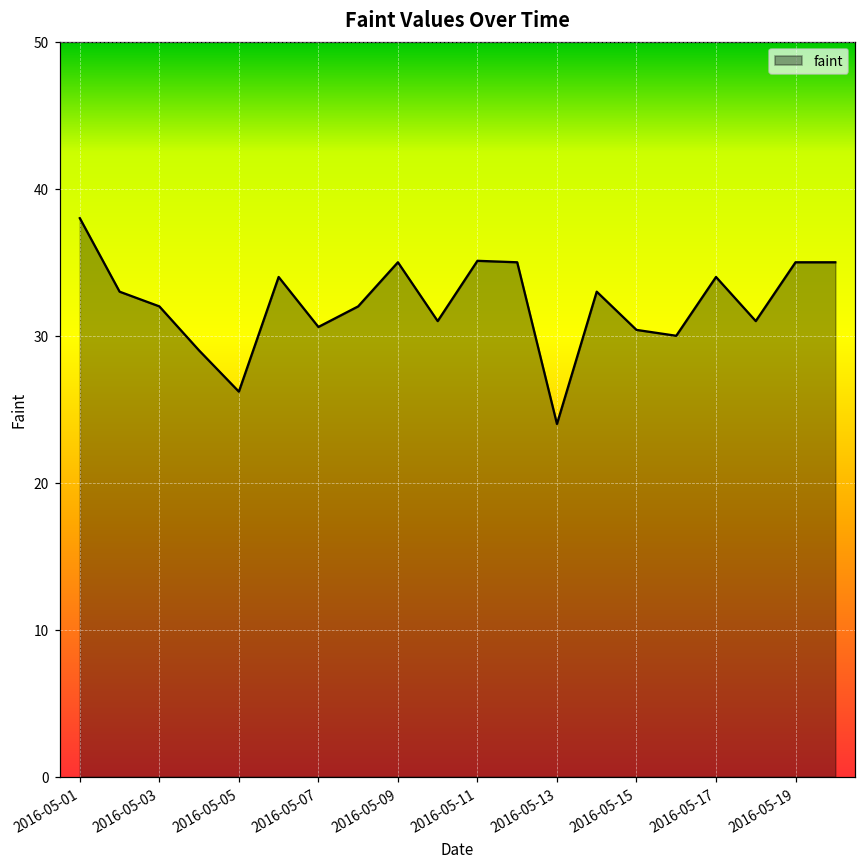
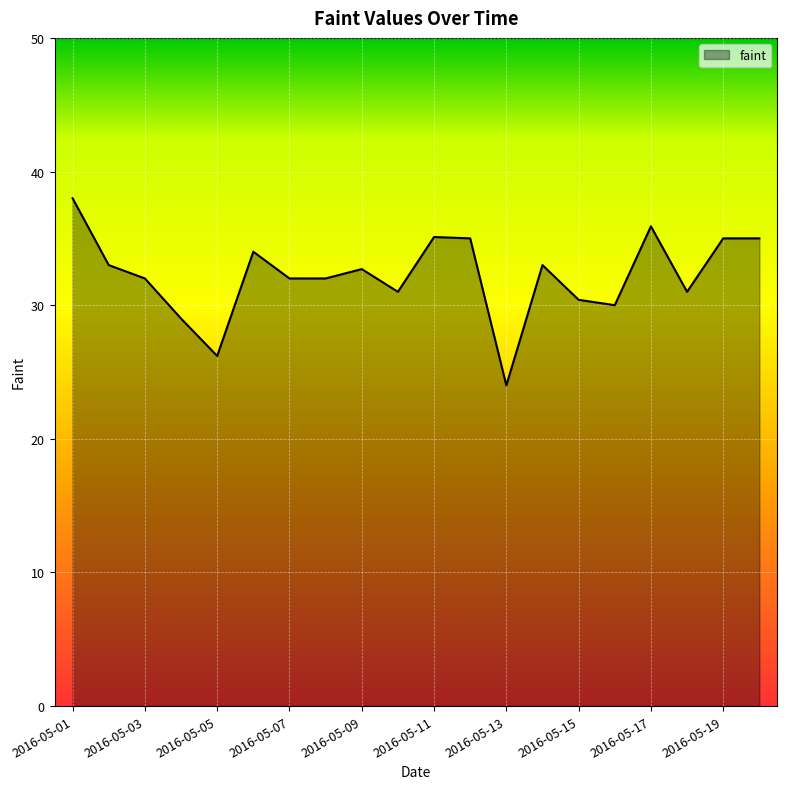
  {
    "2016-05-01": 38.0,
    "2016-05-03": 32.0,
    "2016-05-05": 26.2,
-   "2016-05-07": 30.6,
-   "2016-05-09": 35.0,
+   "2016-05-07": 32.0,
+   "2016-05-09": 32.7,
    "2016-05-11": 35.1,
    "2016-05-13": 24.0,
    "2016-05-15": 30.4,
-   "2016-05-17": 34.0,
+   "2016-05-17": 35.9,
    "2016-05-19": 35.0
  }
